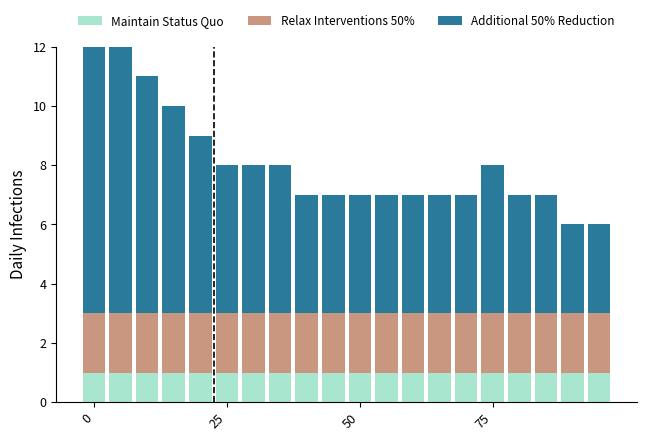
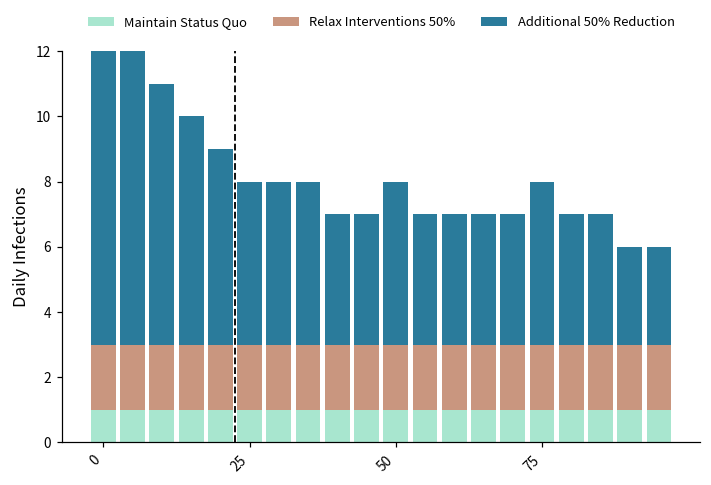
  {
    "Maintain Status Quo": {
      "0": 1,
      "25": 1,
      "50": 1,
      "75": 1
    },
    "Additional 50% Reduction": {
      "25": 5,
-     "50": 4,
+     "50": 5,
      "75": 5
    }
  }
